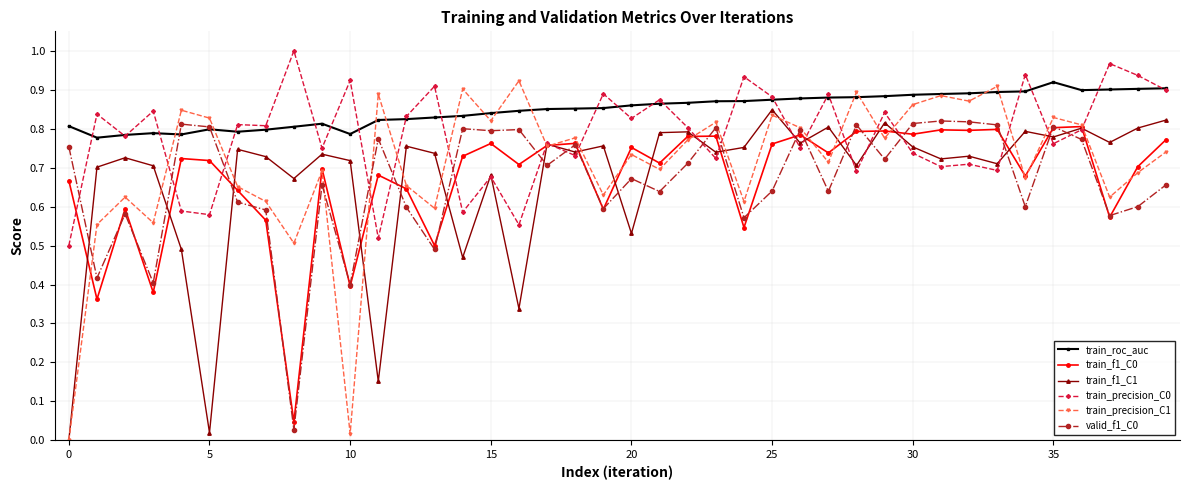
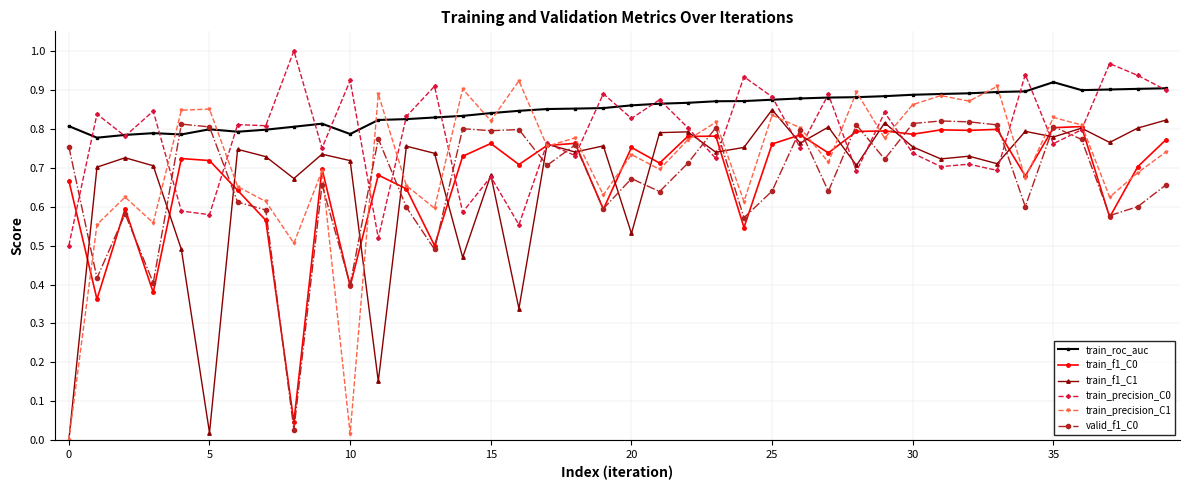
  {
    "train_roc_auc": {
      "0": 0.81,
      "10": 0.79,
      "15": 0.84,
      "20": 0.86,
      "25": 0.87,
      "30": 0.89,
      "35": 0.92
    },
    "train_f1_C0": {
      "0": 0.67,
      "5": 0.72,
      "15": 0.76,
      "20": 0.75,
      "25": 0.76,
      "30": 0.79
    },
    "train_f1_C1": {
      "5": 0.02,
      "10": 0.72,
      "20": 0.53,
      "25": 0.85,
      "30": 0.75,
      "35": 0.78
    },
    "train_precision_C1": {
-     "5": 0.83,
+     "5": 0.85,
      "10": 0.02,
      "15": 0.82,
      "20": 0.73,
      "25": 0.83,
      "30": 0.86,
      "35": 0.83
    }
  }
